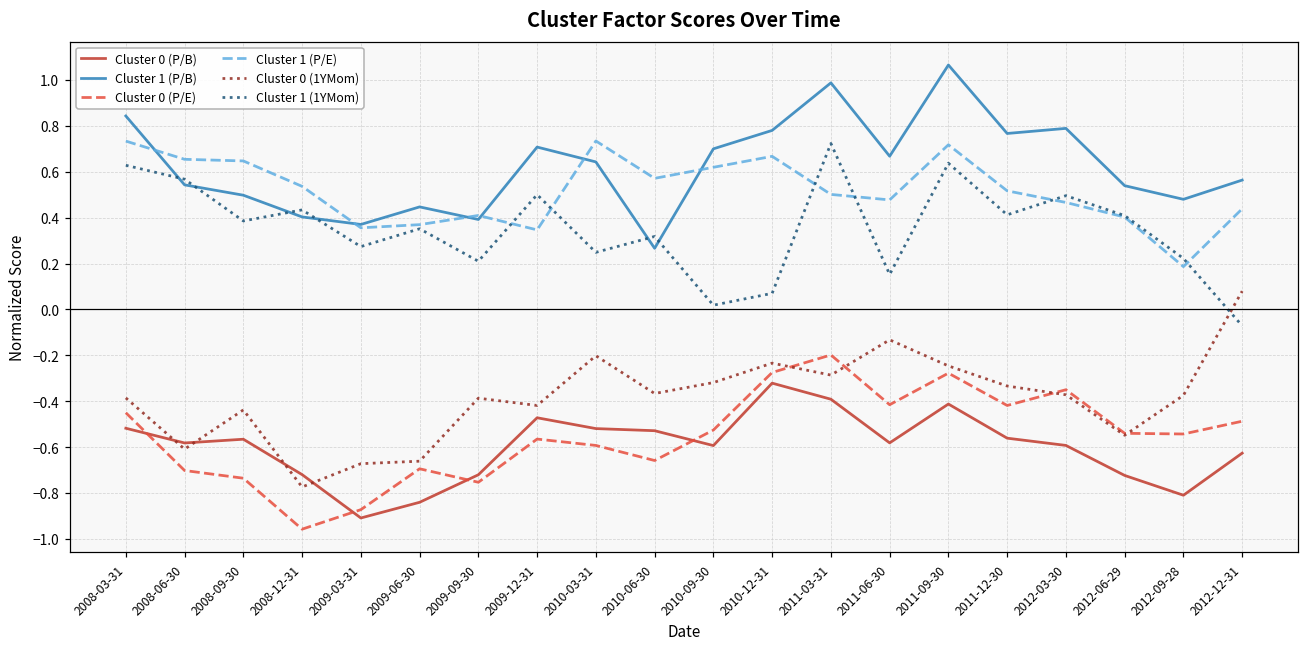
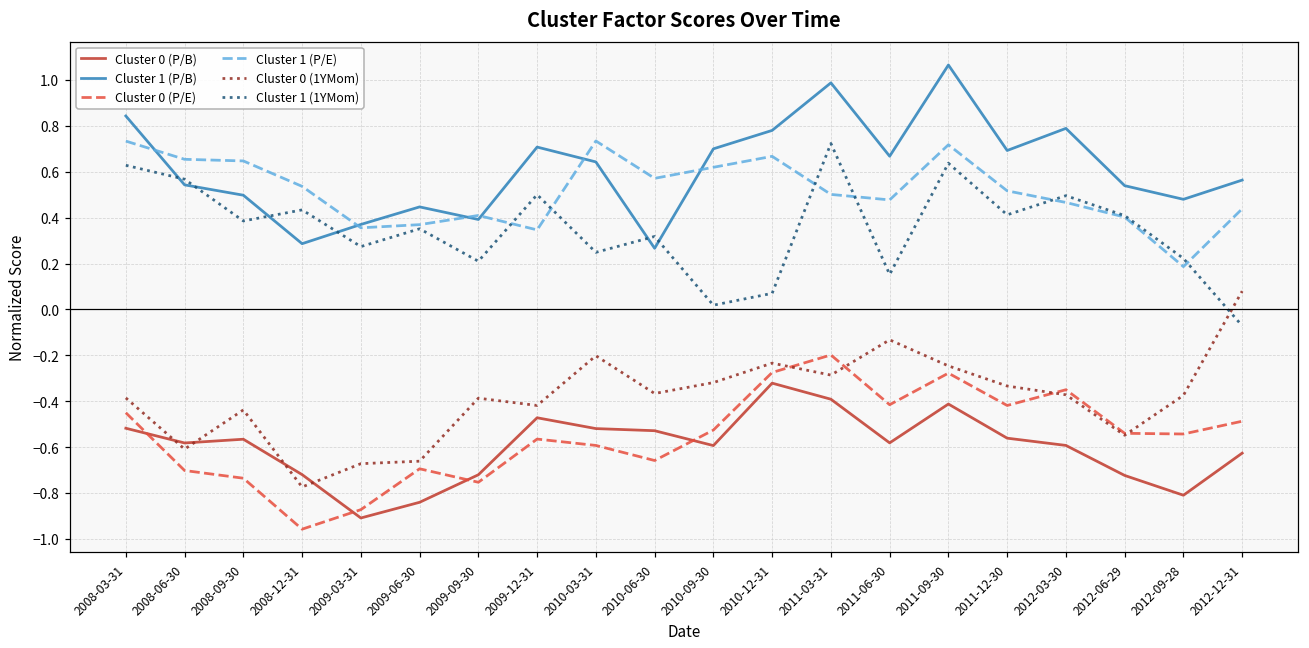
  {
    "Cluster 1 (P/B)": {
      "2008-03-31": 0.84,
      "2008-06-30": 0.54,
      "2008-09-30": 0.50,
-     "2008-12-31": 0.40,
+     "2008-12-31": 0.29,
      "2009-03-31": 0.37,
      "2009-06-30": 0.45,
      "2009-09-30": 0.39,
      "2009-12-31": 0.71,
      "2010-03-31": 0.64,
      "2010-06-30": 0.27,
      "2010-09-30": 0.70,
      "2010-12-31": 0.78,
      "2011-03-31": 0.99,
      "2011-06-30": 0.67,
      "2011-09-30": 1.07,
-     "2011-12-30": 0.77,
+     "2011-12-30": 0.69,
      "2012-03-30": 0.79,
      "2012-06-29": 0.54,
      "2012-09-28": 0.48,
      "2012-12-31": 0.56
    },
    "Cluster 1 (P/E)": {
      "2008-03-31": 0.73,
      "2008-06-30": 0.65,
      "2008-09-30": 0.65,
      "2008-12-31": 0.54,
      "2009-03-31": 0.36,
      "2009-06-30": 0.37,
      "2009-09-30": 0.41,
      "2009-12-31": 0.35,
      "2010-03-31": 0.73,
      "2010-06-30": 0.57,
      "2010-09-30": 0.62,
      "2010-12-31": 0.67,
      "2011-03-31": 0.50,
      "2011-06-30": 0.48,
      "2011-09-30": 0.72,
      "2011-12-30": 0.52,
      "2012-03-30": 0.47,
      "2012-09-28": 0.19,
      "2012-12-31": 0.44
    },
    "Cluster 1 (1YMom)": {
      "2008-03-31": 0.63,
      "2008-06-30": 0.57,
      "2008-09-30": 0.39,
      "2008-12-31": 0.43,
      "2009-03-31": 0.27,
      "2009-06-30": 0.35,
      "2009-09-30": 0.21,
      "2009-12-31": 0.50,
      "2010-03-31": 0.25,
      "2010-06-30": 0.32,
      "2010-09-30": 0.02,
      "2010-12-31": 0.07,
      "2011-03-31": 0.72,
      "2011-06-30": 0.15,
      "2011-09-30": 0.64,
      "2011-12-30": 0.41,
      "2012-03-30": 0.50,
      "2012-09-28": 0.22,
      "2012-12-31": -0.07
    }
  }
